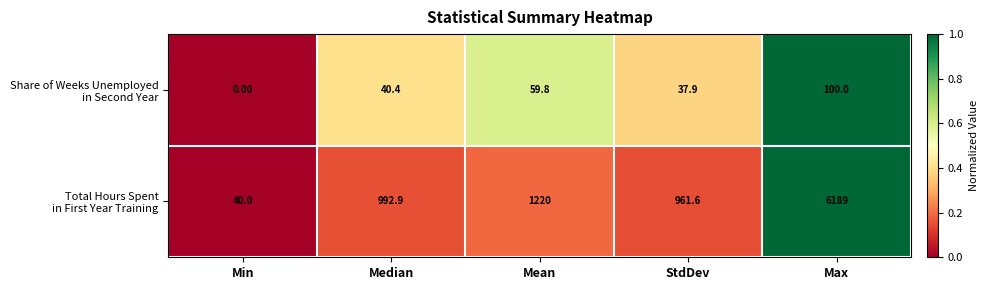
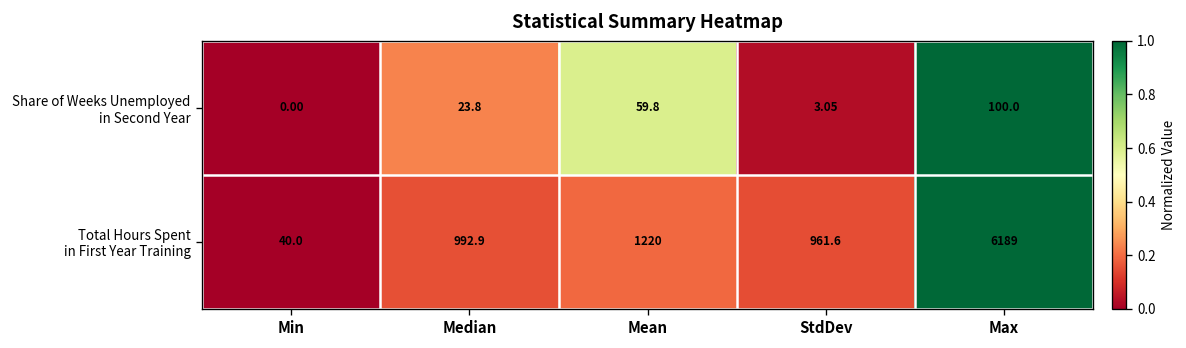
  {
    "Share of Weeks Unemployed in Second Year": {
      "Min": 0.00,
-     "Median": 40.4,
+     "Median": 23.8,
      "Mean": 59.8,
-     "StdDev": 37.9,
+     "StdDev": 3.05,
      "Max": 100.0
    },
    "Total Hours Spent in First Year Training": {
      "Min": 40.0,
      "Median": 992.9,
      "Mean": 1220,
      "StdDev": 961.6,
      "Max": 6189
    }
  }
